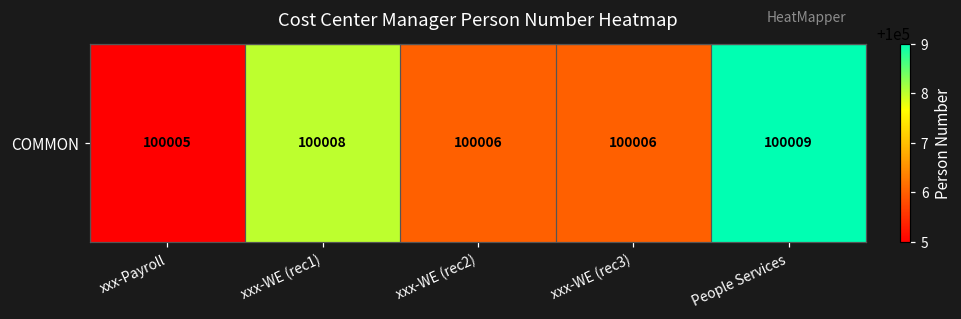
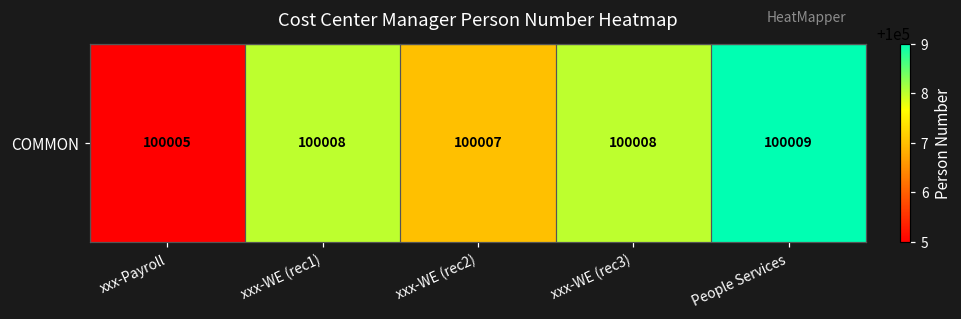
  {
    "COMMON": {
      "xxx-Payroll": 100005,
      "xxx-WE (rec1)": 100008,
-     "xxx-WE (rec2)": 100006,
-     "xxx-WE (rec3)": 100006,
+     "xxx-WE (rec2)": 100007,
+     "xxx-WE (rec3)": 100008,
      "People Services": 100009
    }
  }
